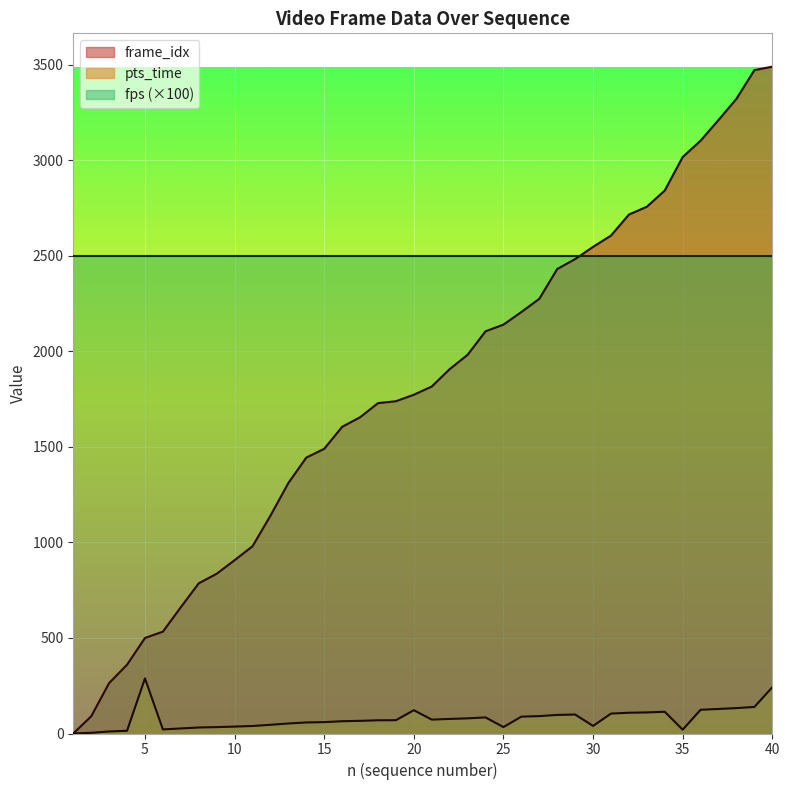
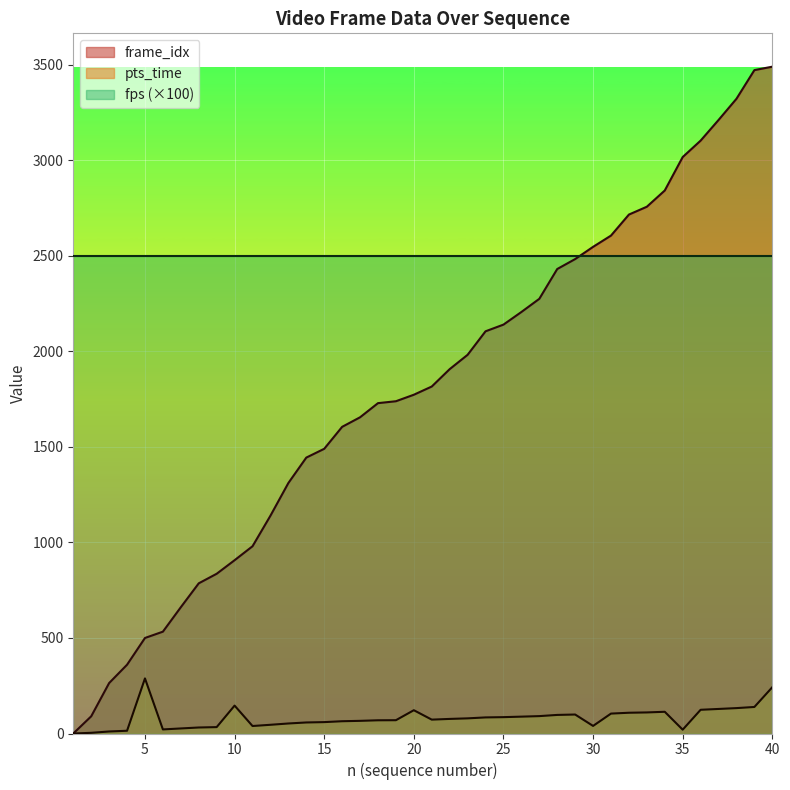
  {
    "frame_idx": {
      "5": 500,
      "10": 910,
      "15": 1490,
      "20": 1770,
      "25": 2140,
      "30": 2550,
      "35": 3020,
      "40": 3490
    },
    "pts_time": {
      "5": 290,
-     "10": 40,
+     "10": 150,
      "15": 60,
      "20": 120,
-     "25": 30,
+     "25": 90,
      "30": 40,
      "35": 20,
      "40": 240
    },
    "fps (×100)": {
      "5": 2500,
      "10": 2500,
      "15": 2500,
      "20": 2500,
      "25": 2500,
      "30": 2500,
      "35": 2500,
      "40": 2500
    }
  }
